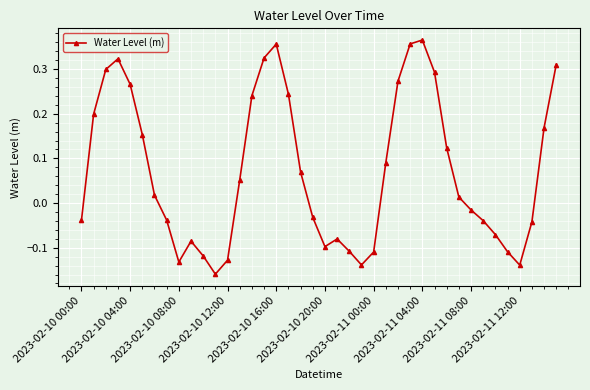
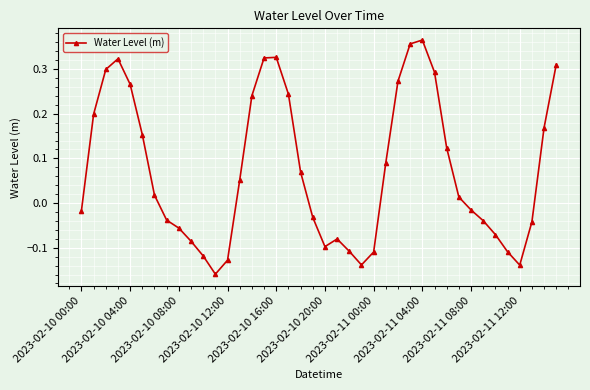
  {
-   "2023-02-10 00:00": -0.04,
+   "2023-02-10 00:00": -0.02,
    "2023-02-10 04:00": 0.27,
-   "2023-02-10 08:00": -0.13,
+   "2023-02-10 08:00": -0.06,
    "2023-02-10 12:00": -0.13,
-   "2023-02-10 16:00": 0.36,
+   "2023-02-10 16:00": 0.33,
    "2023-02-10 20:00": -0.10,
    "2023-02-11 00:00": -0.11,
    "2023-02-11 04:00": 0.36,
    "2023-02-11 08:00": -0.02,
    "2023-02-11 12:00": -0.14
  }
